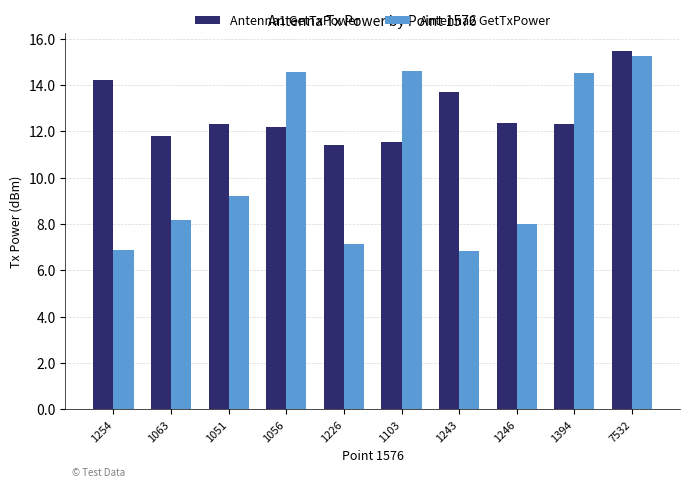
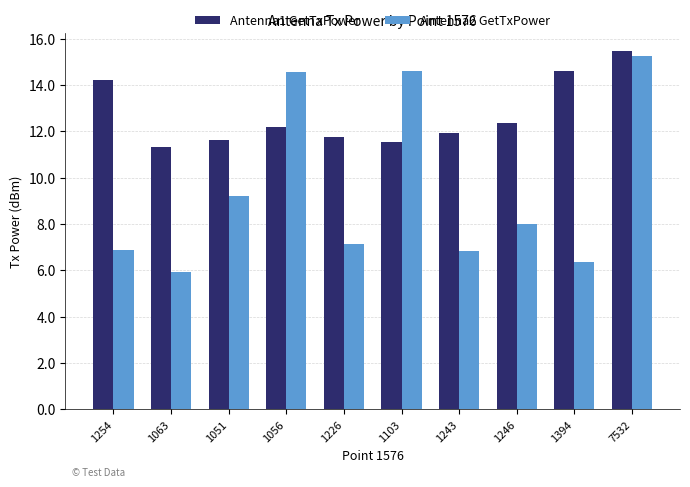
  {
    "Antenna1 GetTxPower": {
      "1254": 14.2,
-     "1063": 11.8,
-     "1051": 12.3,
+     "1063": 11.3,
+     "1051": 11.6,
      "1056": 12.2,
-     "1226": 11.4,
+     "1226": 11.8,
      "1103": 11.5,
-     "1243": 13.7,
+     "1243": 11.9,
      "1246": 12.4,
-     "1394": 12.3,
+     "1394": 14.6,
      "7532": 15.5
    },
    "Antenna2 GetTxPower": {
      "1254": 6.9,
-     "1063": 8.2,
+     "1063": 5.9,
      "1051": 9.2,
      "1056": 14.5,
      "1226": 7.1,
      "1103": 14.6,
      "1243": 6.8,
      "1246": 8.0,
-     "1394": 14.5,
+     "1394": 6.4,
      "7532": 15.3
    }
  }
